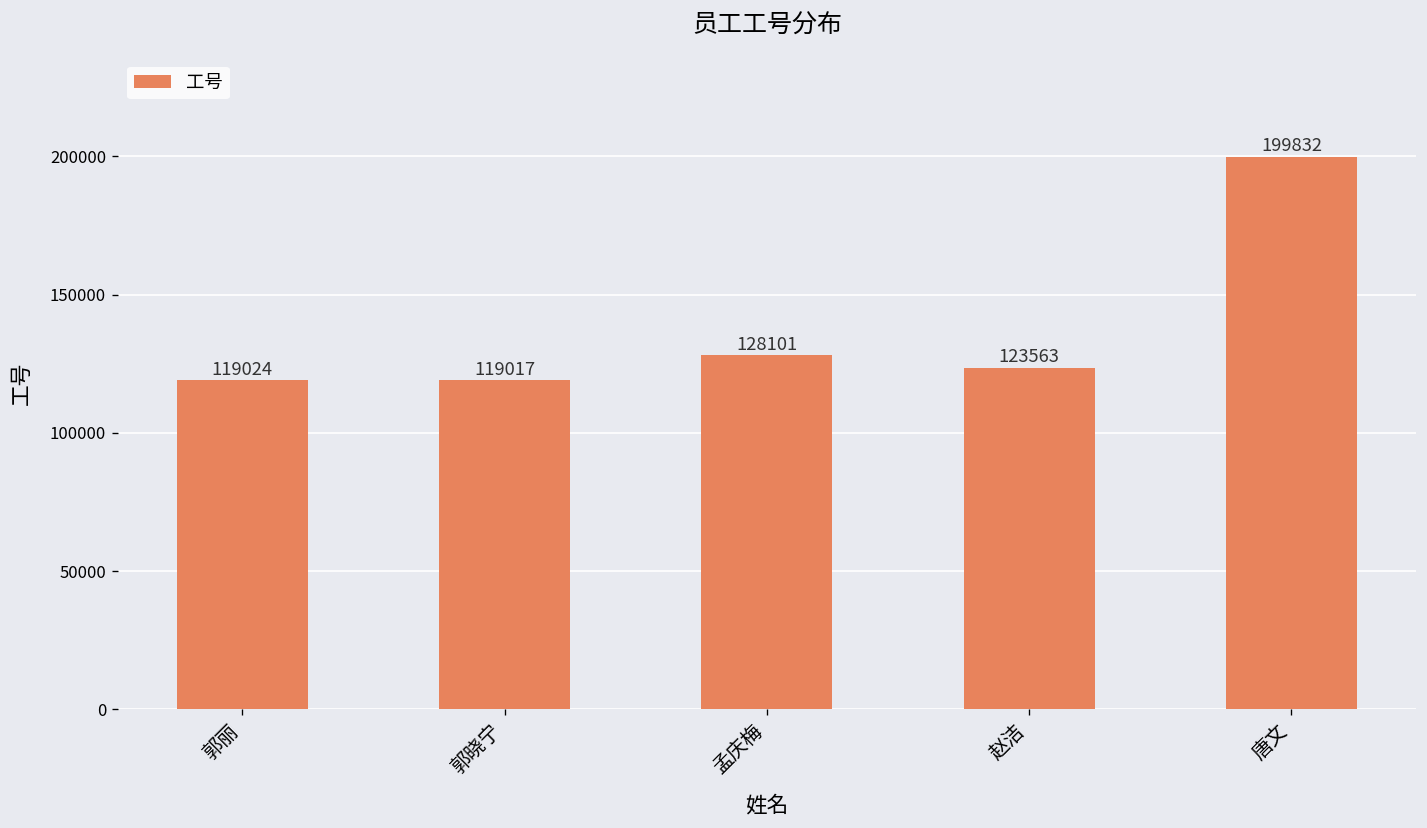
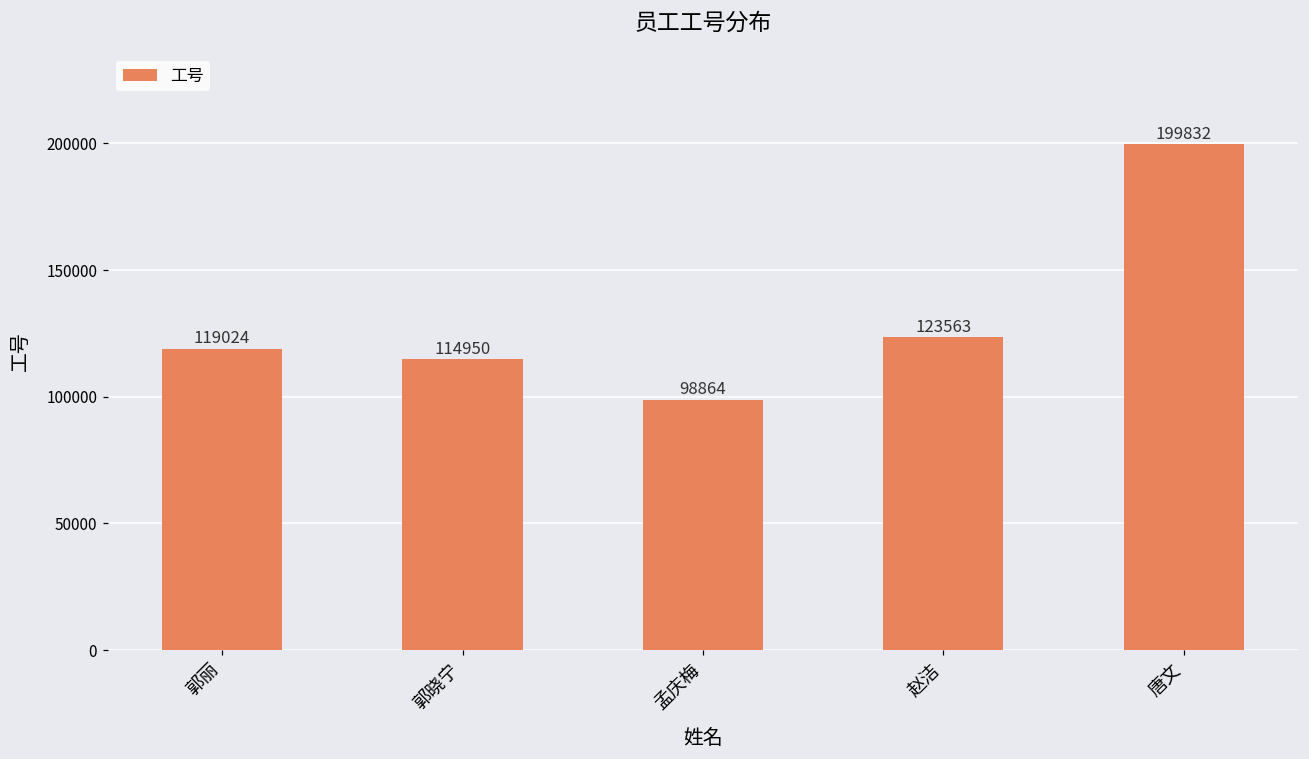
  {
    "郭丽": 119024,
-   "郭晓宁": 119017,
-   "孟庆梅": 128101,
+   "郭晓宁": 114950,
+   "孟庆梅": 98864,
    "赵洁": 123563,
    "唐文": 199832
  }
